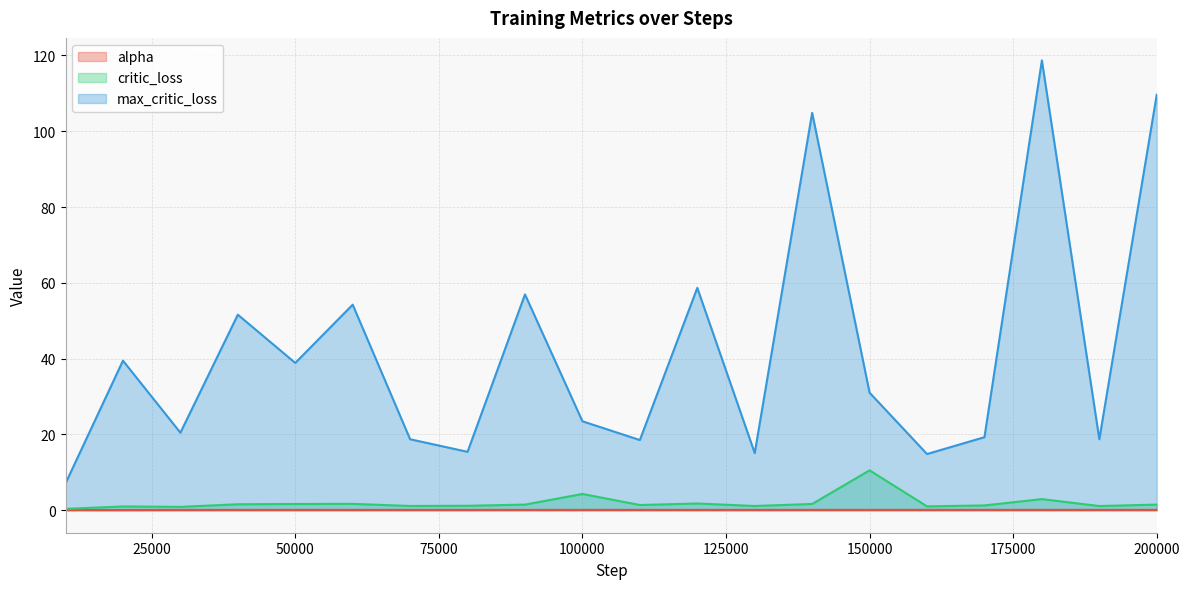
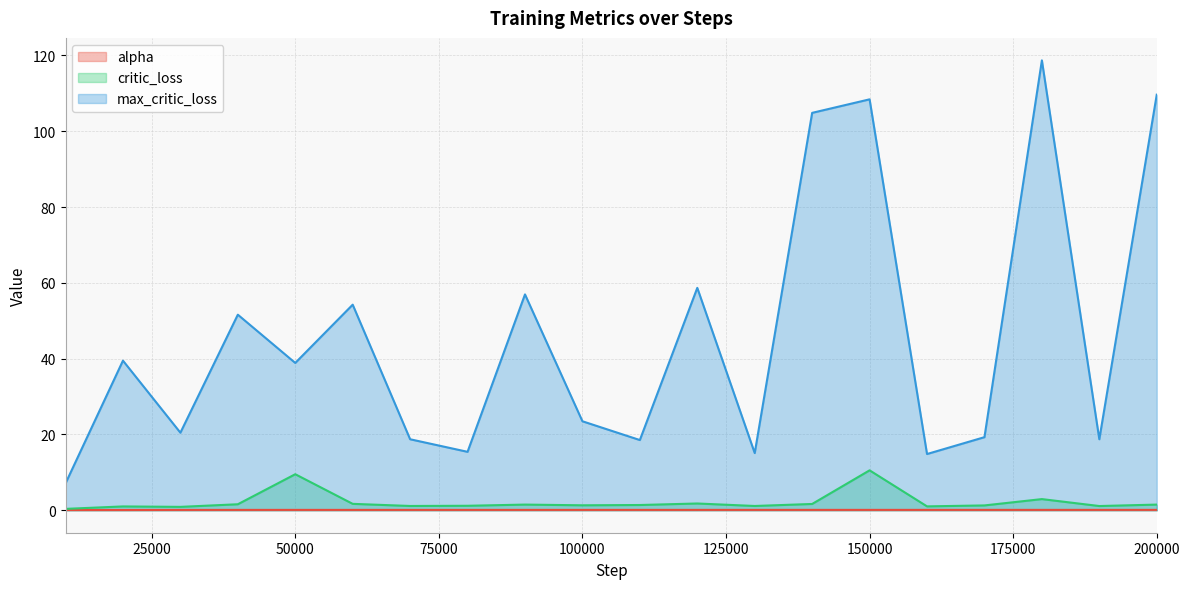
  {
    "alpha": {
      "50000": 0,
      "100000": 0,
      "150000": 0,
      "200000": 0
    },
    "critic_loss": {
-     "50000": 2,
-     "100000": 4,
+     "50000": 10,
+     "100000": 1,
      "150000": 11,
      "200000": 1
    },
    "max_critic_loss": {
      "50000": 39,
      "100000": 23,
-     "150000": 31,
+     "150000": 108,
      "200000": 110
    }
  }
